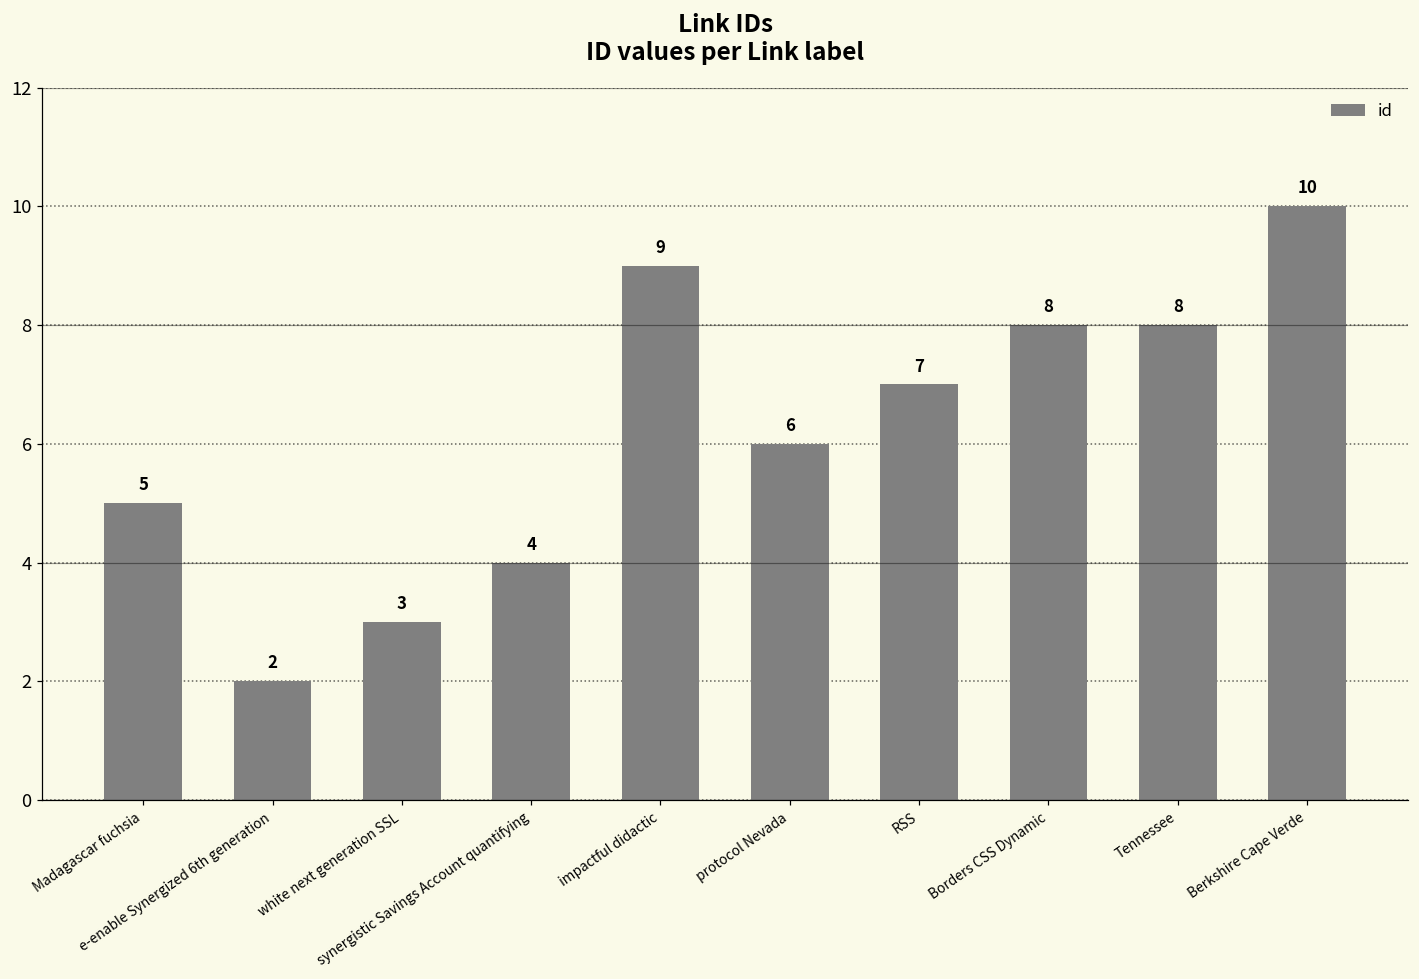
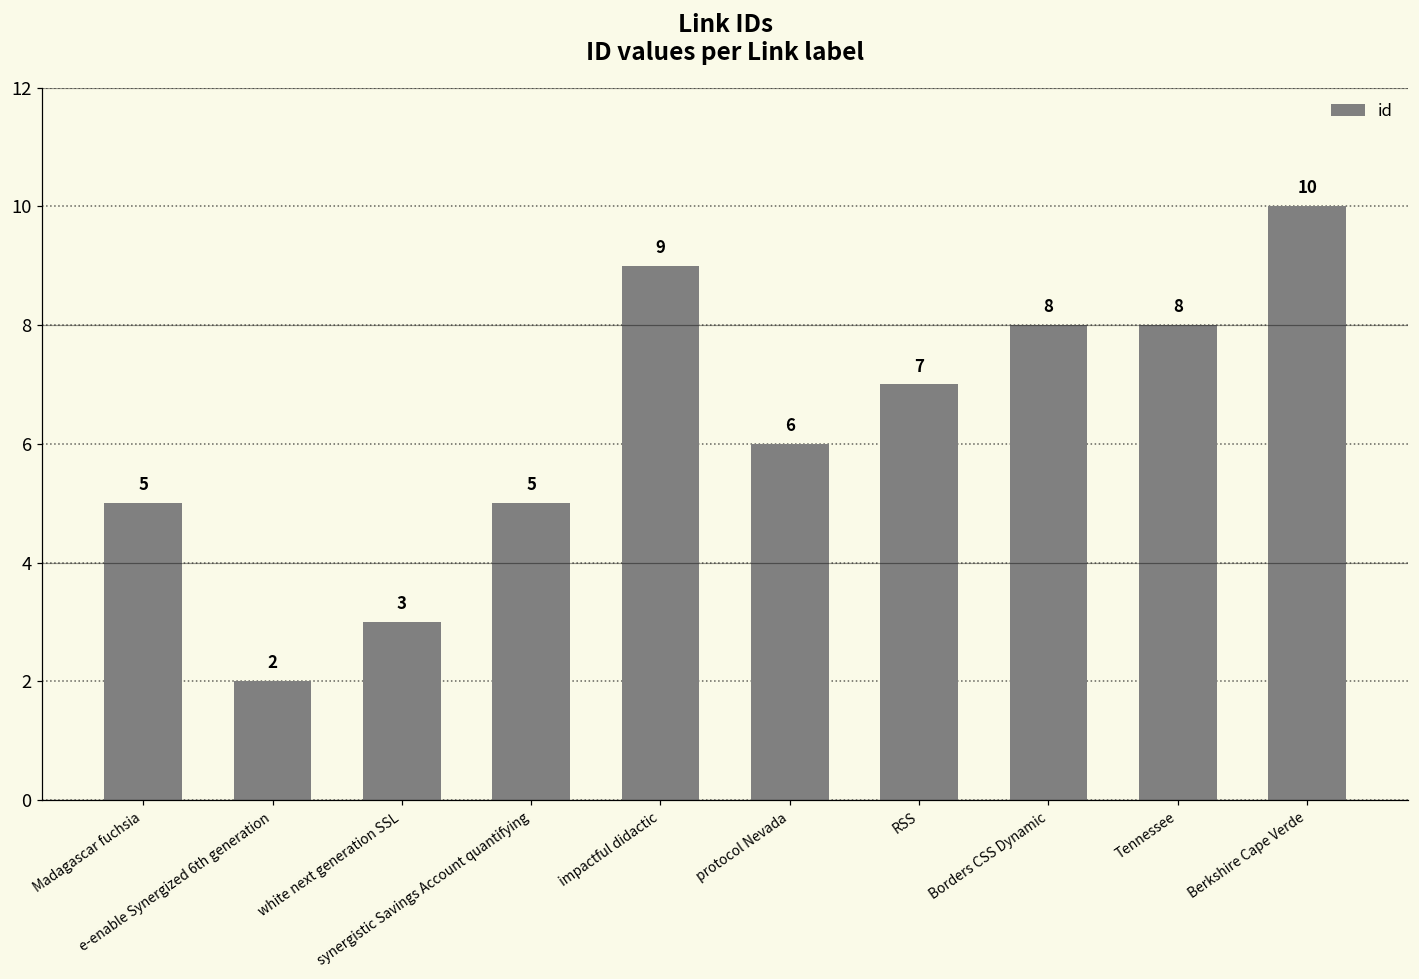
  {
    "Madagascar fuchsia": 5,
    "e-enable Synergized 6th generation": 2,
    "white next generation SSL": 3,
-   "synergistic Savings Account quantifying": 4,
+   "synergistic Savings Account quantifying": 5,
    "impactful didactic": 9,
    "protocol Nevada": 6,
    "RSS": 7,
    "Borders CSS Dynamic": 8,
    "Tennessee": 8,
    "Berkshire Cape Verde": 10
  }
